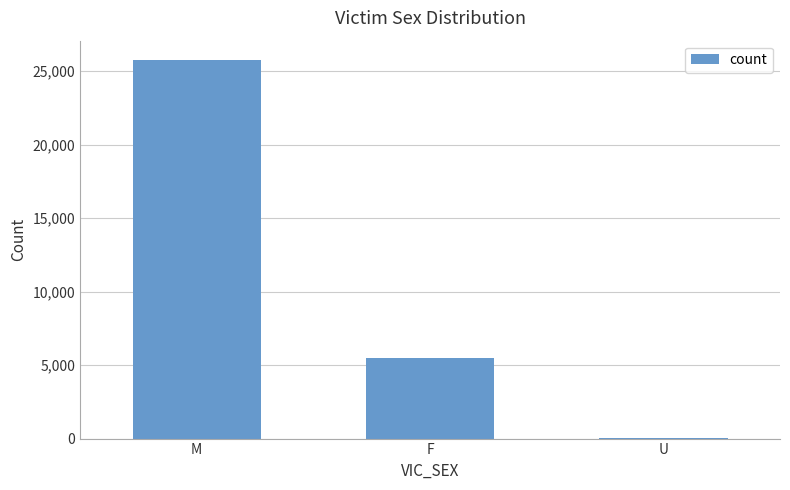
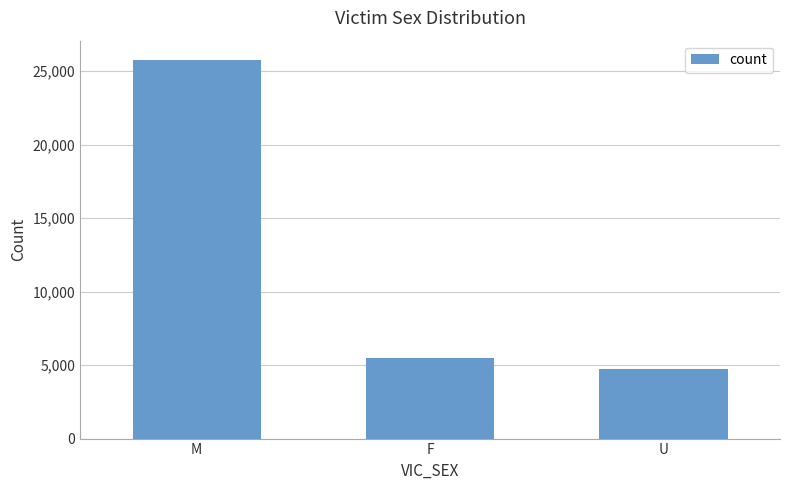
  {
    "M": "25,800",
    "F": "5,500",
-   "U": "0"
+   "U": "4,700"
  }
